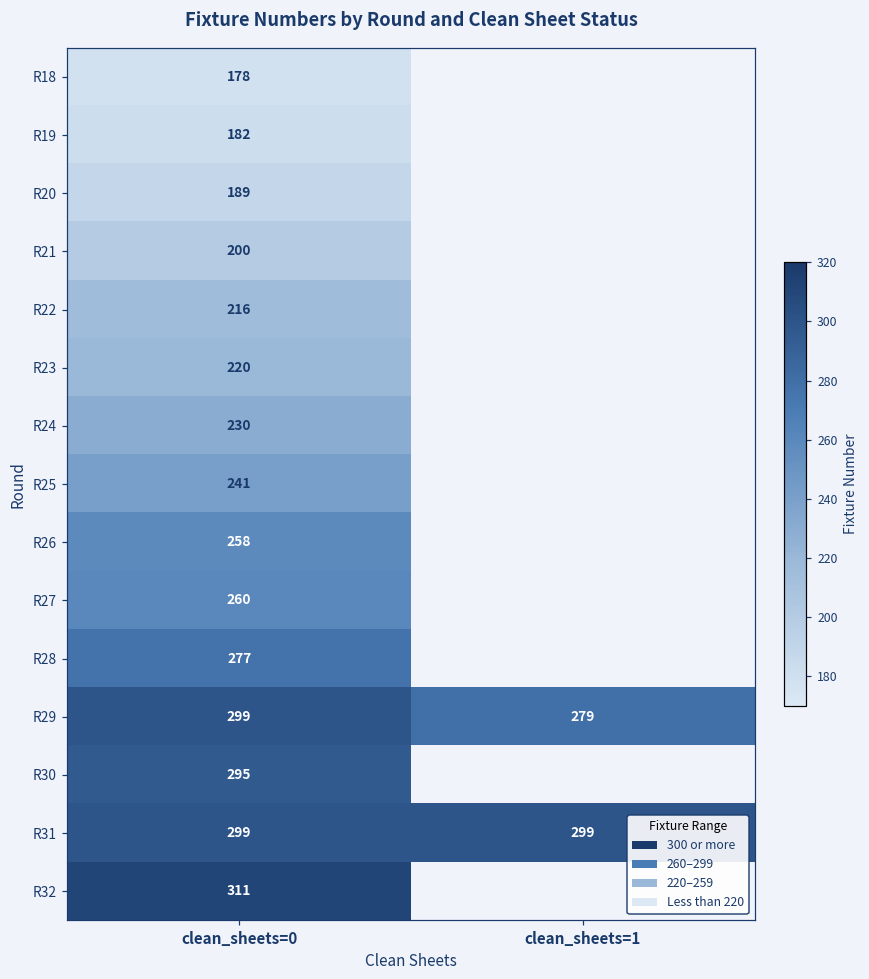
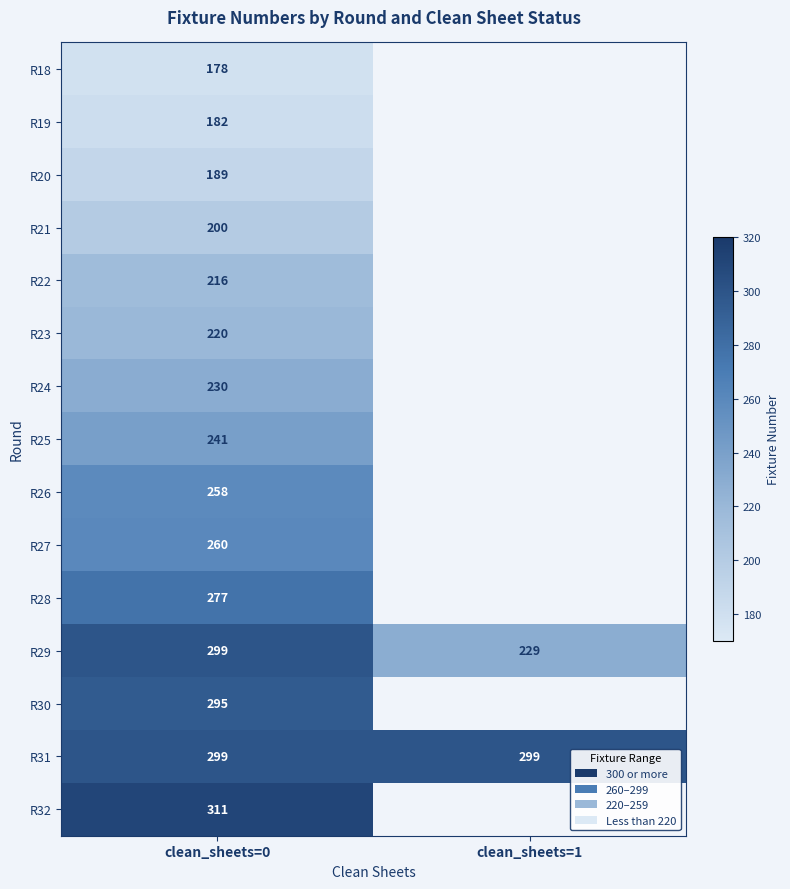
  {
    "R18": {
      "clean_sheets=0": 178
    },
    "R19": {
      "clean_sheets=0": 182
    },
    "R20": {
      "clean_sheets=0": 189
    },
    "R21": {
      "clean_sheets=0": 200
    },
    "R22": {
      "clean_sheets=0": 216
    },
    "R23": {
      "clean_sheets=0": 220
    },
    "R24": {
      "clean_sheets=0": 230
    },
    "R25": {
      "clean_sheets=0": 241
    },
    "R26": {
      "clean_sheets=0": 258
    },
    "R27": {
      "clean_sheets=0": 260
    },
    "R28": {
      "clean_sheets=0": 277
    },
    "R29": {
      "clean_sheets=0": 299,
-     "clean_sheets=1": 279
+     "clean_sheets=1": 229
    },
    "R30": {
      "clean_sheets=0": 295
    },
    "R31": {
      "clean_sheets=0": 299,
      "clean_sheets=1": 299
    },
    "R32": {
      "clean_sheets=0": 311
    }
  }
